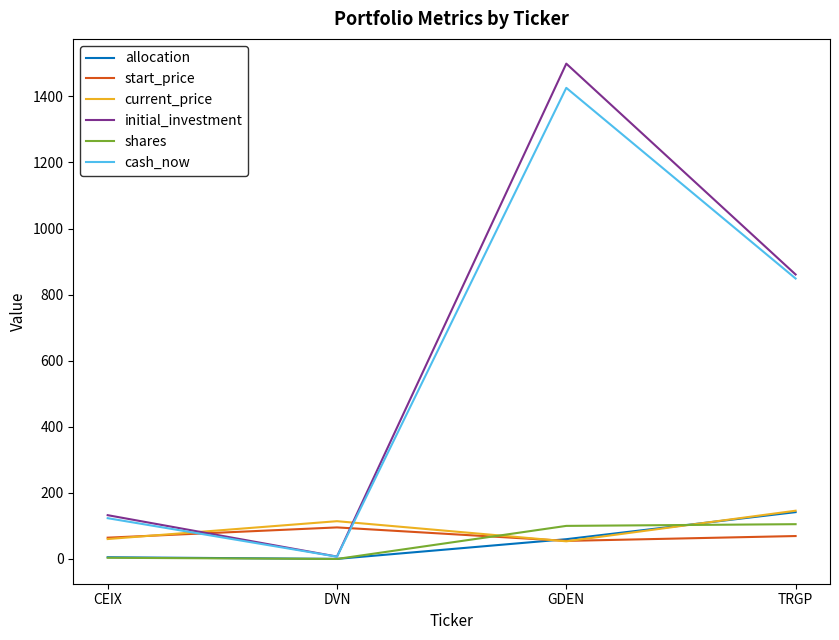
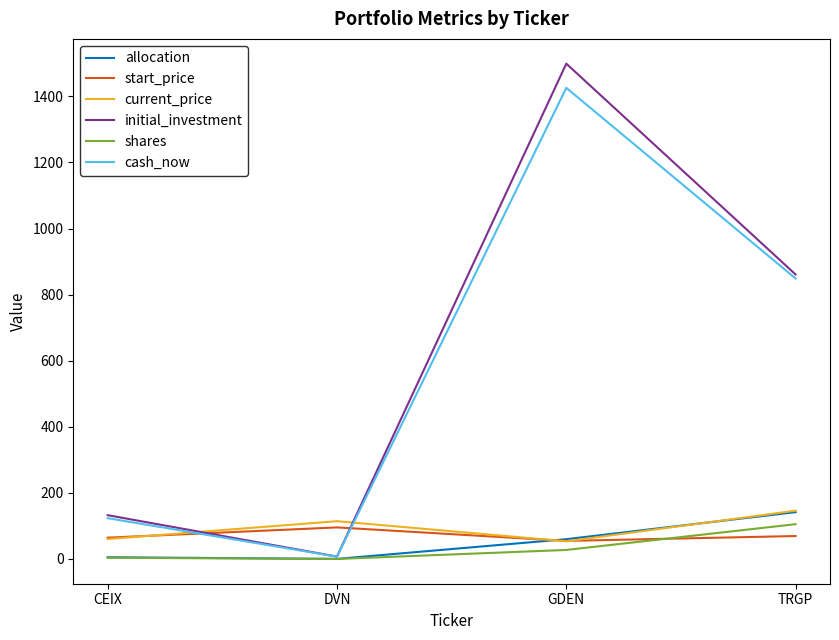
  {
    "start_price": {
      "DVN": 100,
      "TRGP": 70
    },
    "current_price": {
      "DVN": 110
    },
    "initial_investment": {
      "CEIX": 130,
      "GDEN": 1500,
      "TRGP": 860
    },
    "shares": {
-     "GDEN": 100,
+     "GDEN": 30,
      "TRGP": 110
    },
    "cash_now": {
      "CEIX": 120,
      "GDEN": 1430,
      "TRGP": 850
    }
  }
